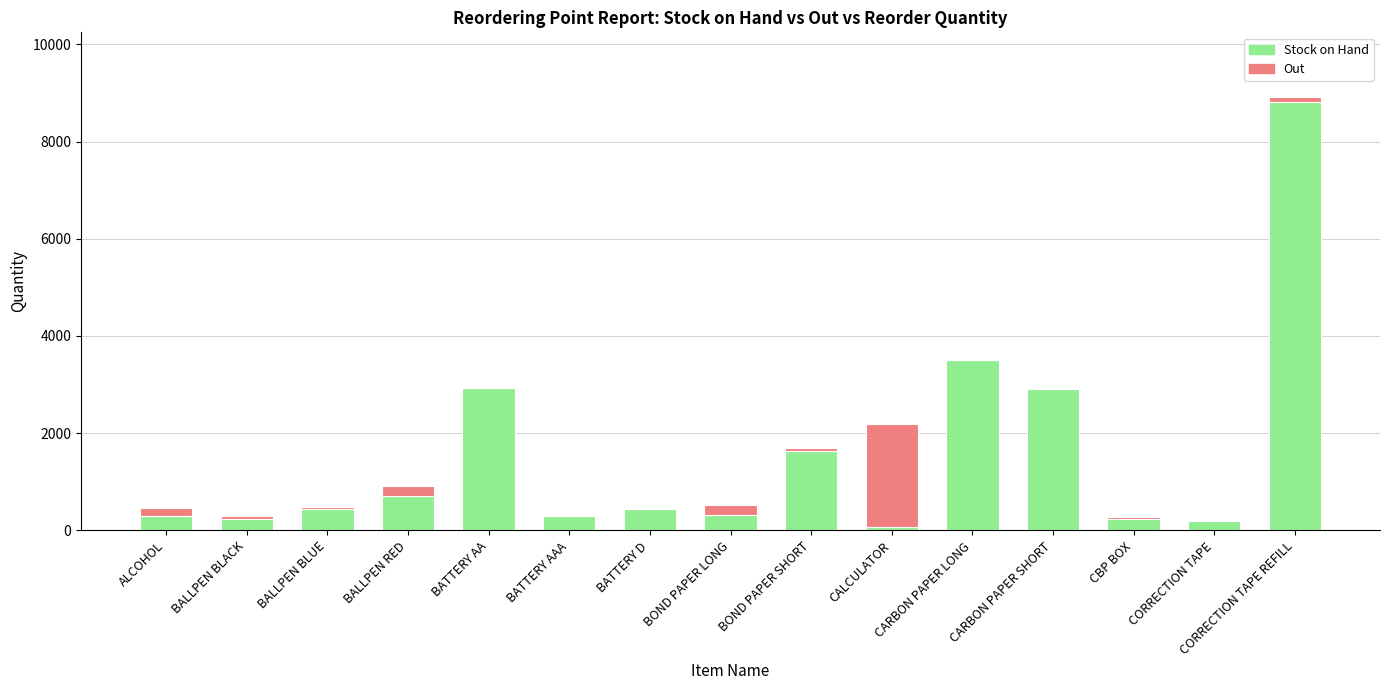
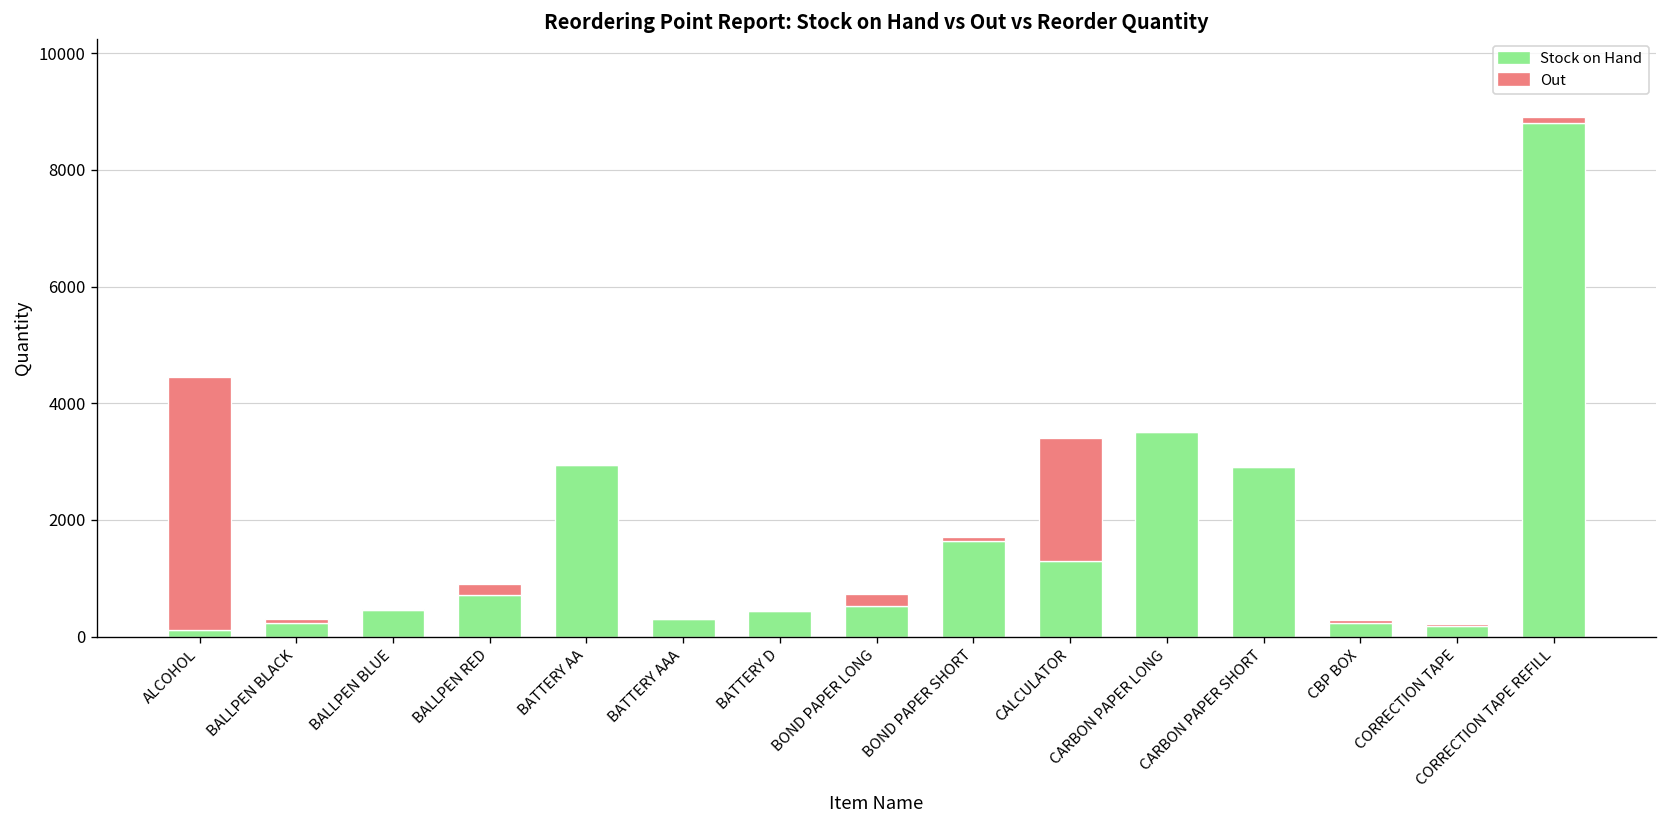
  {
    "Stock on Hand": {
-     "ALCOHOL": 300,
+     "ALCOHOL": 100,
      "BALLPEN BLACK": 200,
      "BALLPEN BLUE": 500,
      "BALLPEN RED": 700,
      "BATTERY AA": 2900,
      "BATTERY AAA": 300,
      "BATTERY D": 400,
-     "BOND PAPER LONG": 300,
+     "BOND PAPER LONG": 500,
      "BOND PAPER SHORT": 1600,
-     "CALCULATOR": 100,
+     "CALCULATOR": 1300,
      "CARBON PAPER LONG": 3500,
      "CARBON PAPER SHORT": 2900,
      "CBP BOX": 200,
      "CORRECTION TAPE": 200,
      "CORRECTION TAPE REFILL": 8800
    },
    "Out": {
-     "ALCOHOL": 100,
+     "ALCOHOL": 4300,
      "BALLPEN BLACK": 100,
      "BALLPEN RED": 200,
      "BATTERY AA": 0,
      "BATTERY AAA": 0,
      "BATTERY D": 0,
      "BOND PAPER LONG": 200,
      "BOND PAPER SHORT": 100,
      "CALCULATOR": 2100,
      "CARBON PAPER LONG": 0,
      "CARBON PAPER SHORT": 0,
      "CORRECTION TAPE REFILL": 100
    }
  }
